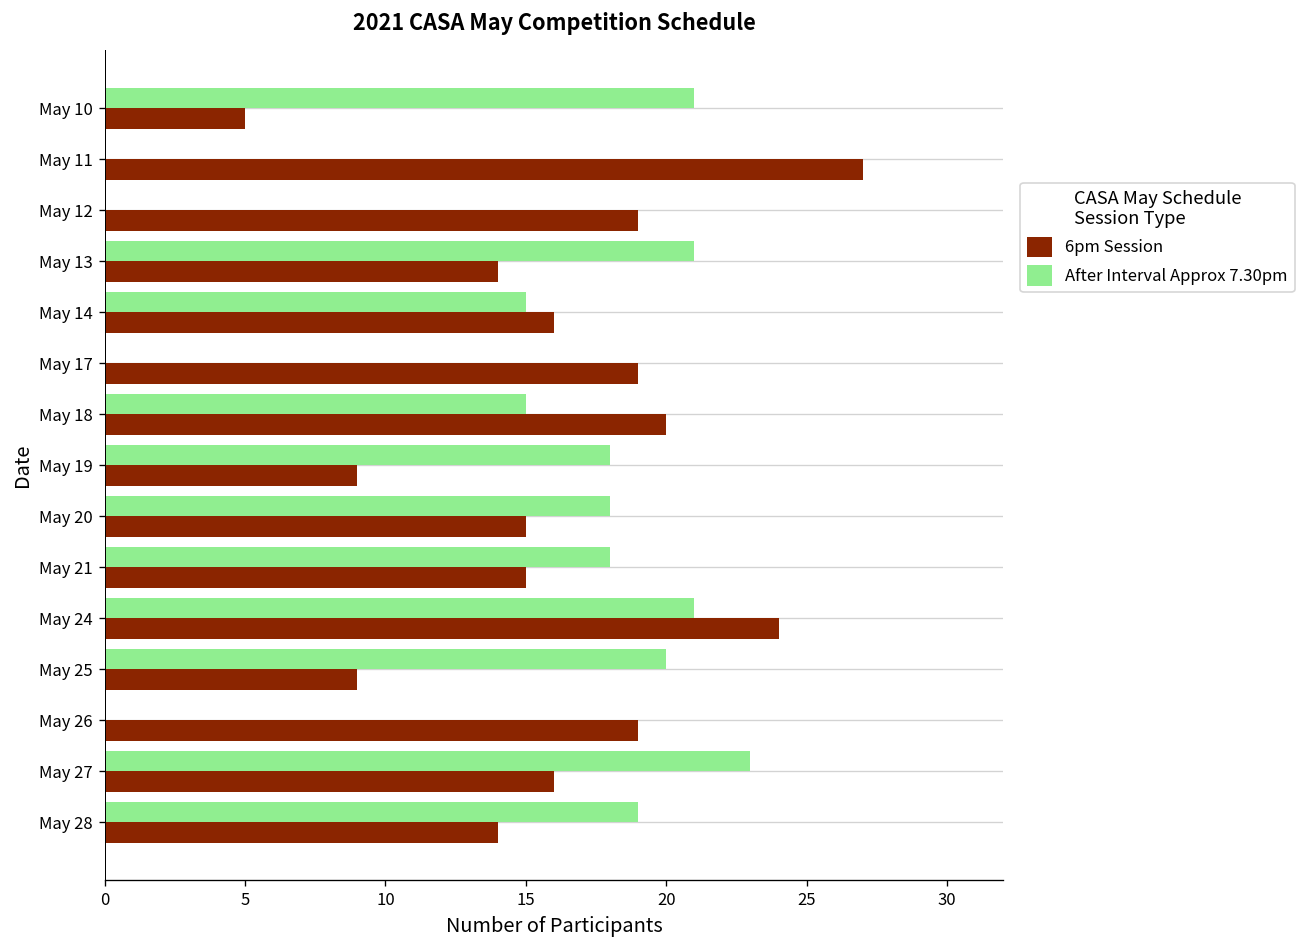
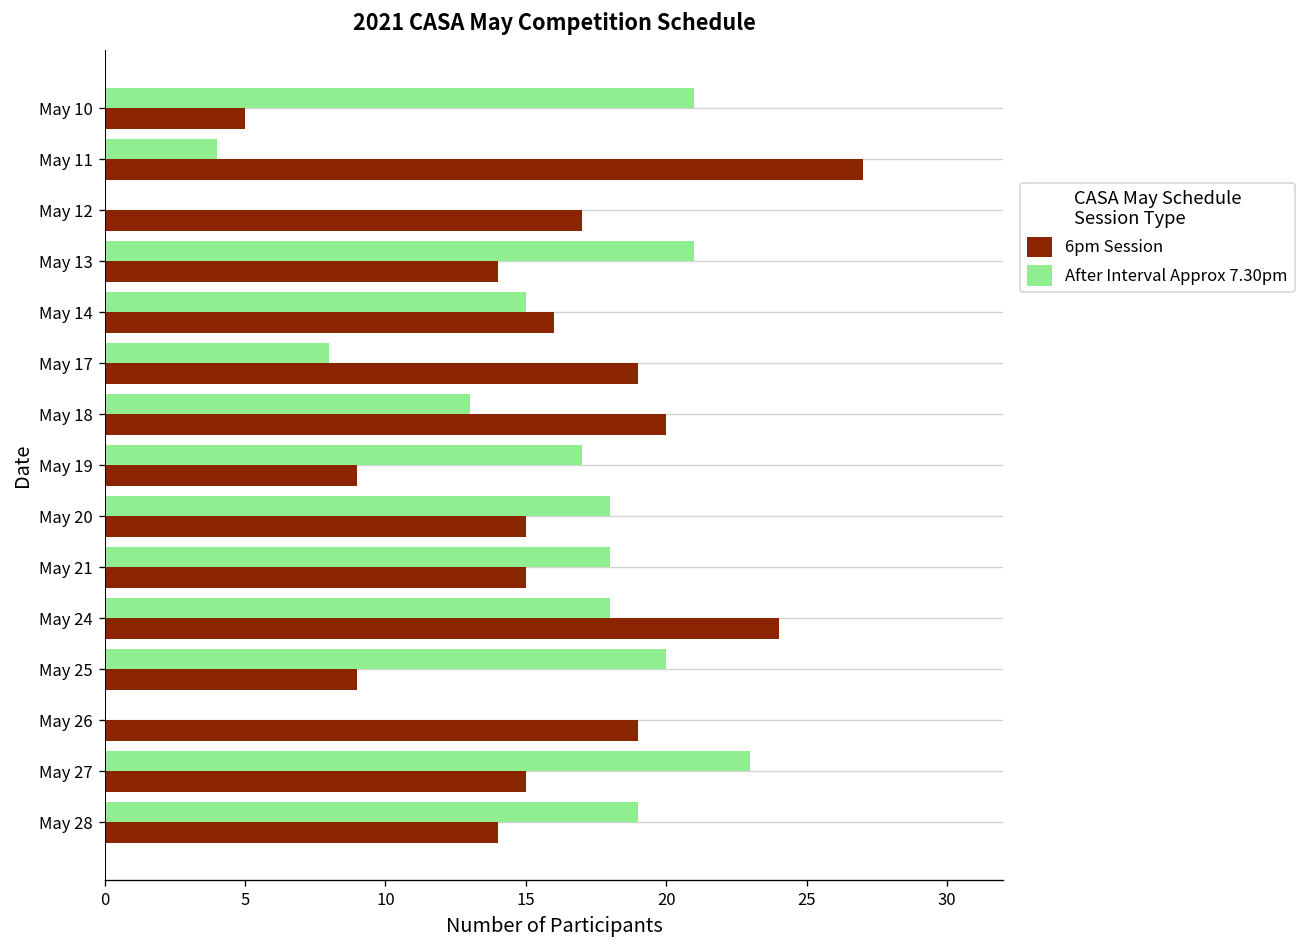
  {
    "6pm Session": {
      "May 10": 5,
      "May 11": 27,
-     "May 12": 19,
+     "May 12": 17,
      "May 13": 14,
      "May 14": 16,
      "May 17": 19,
      "May 18": 20,
      "May 19": 9,
      "May 20": 15,
      "May 21": 15,
      "May 24": 24,
      "May 25": 9,
      "May 26": 19,
-     "May 27": 16,
+     "May 27": 15,
      "May 28": 14
    },
    "After Interval Approx 7.30pm": {
      "May 10": 21,
-     "May 11": 0,
+     "May 11": 4,
      "May 12": 0,
      "May 13": 21,
      "May 14": 15,
-     "May 17": 0,
-     "May 18": 15,
-     "May 19": 18,
+     "May 17": 8,
+     "May 18": 13,
+     "May 19": 17,
      "May 20": 18,
      "May 21": 18,
-     "May 24": 21,
+     "May 24": 18,
      "May 25": 20,
      "May 26": 0,
      "May 27": 23,
      "May 28": 19
    }
  }
